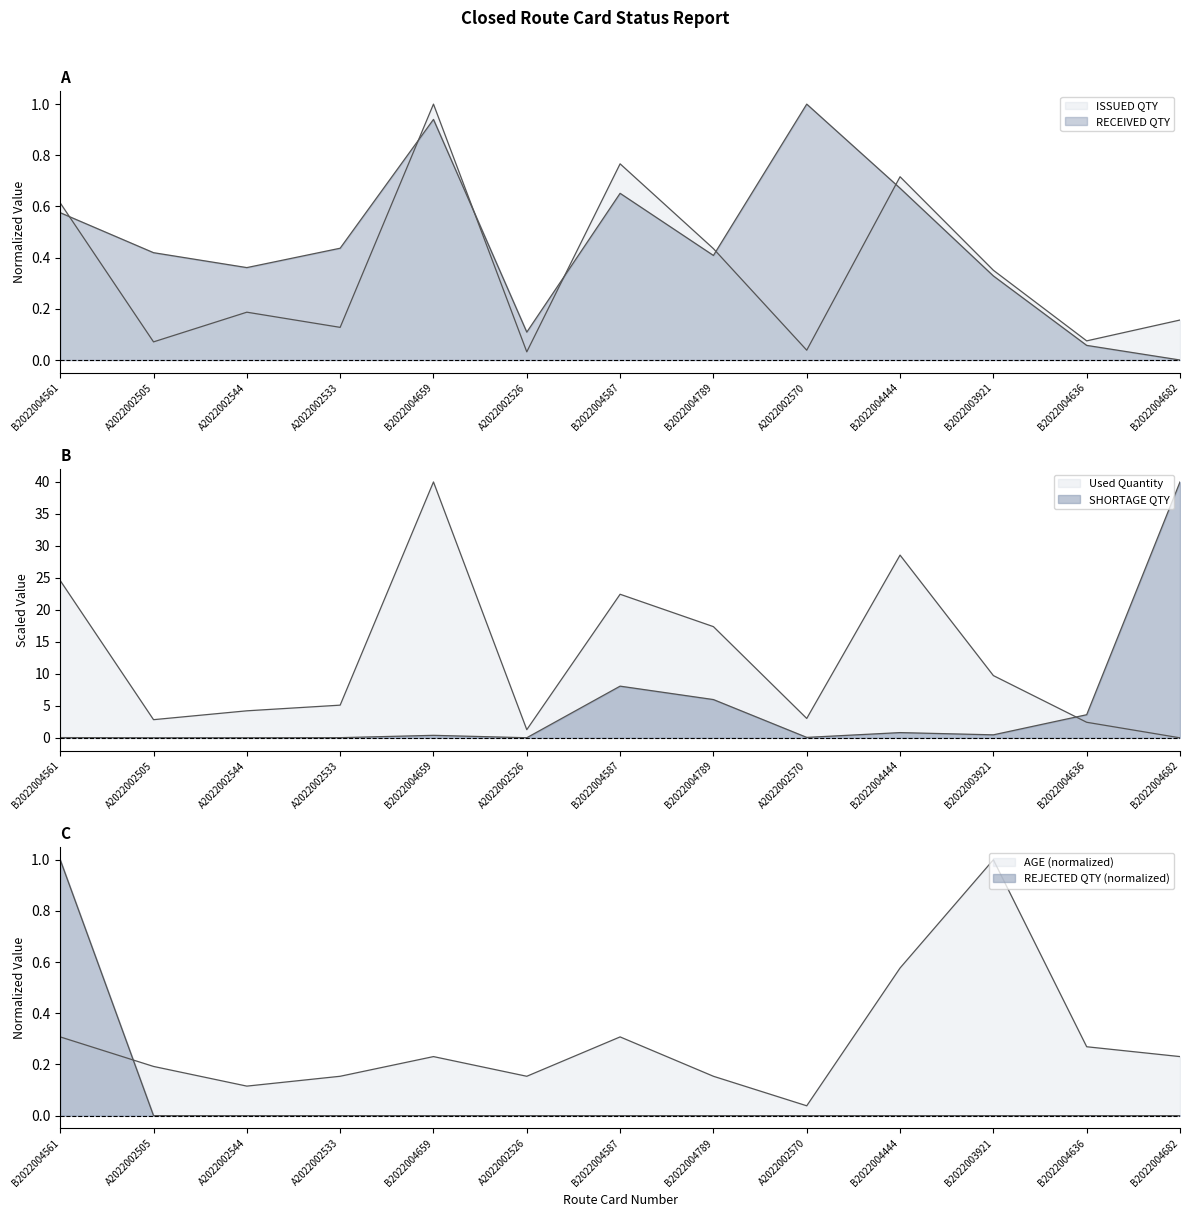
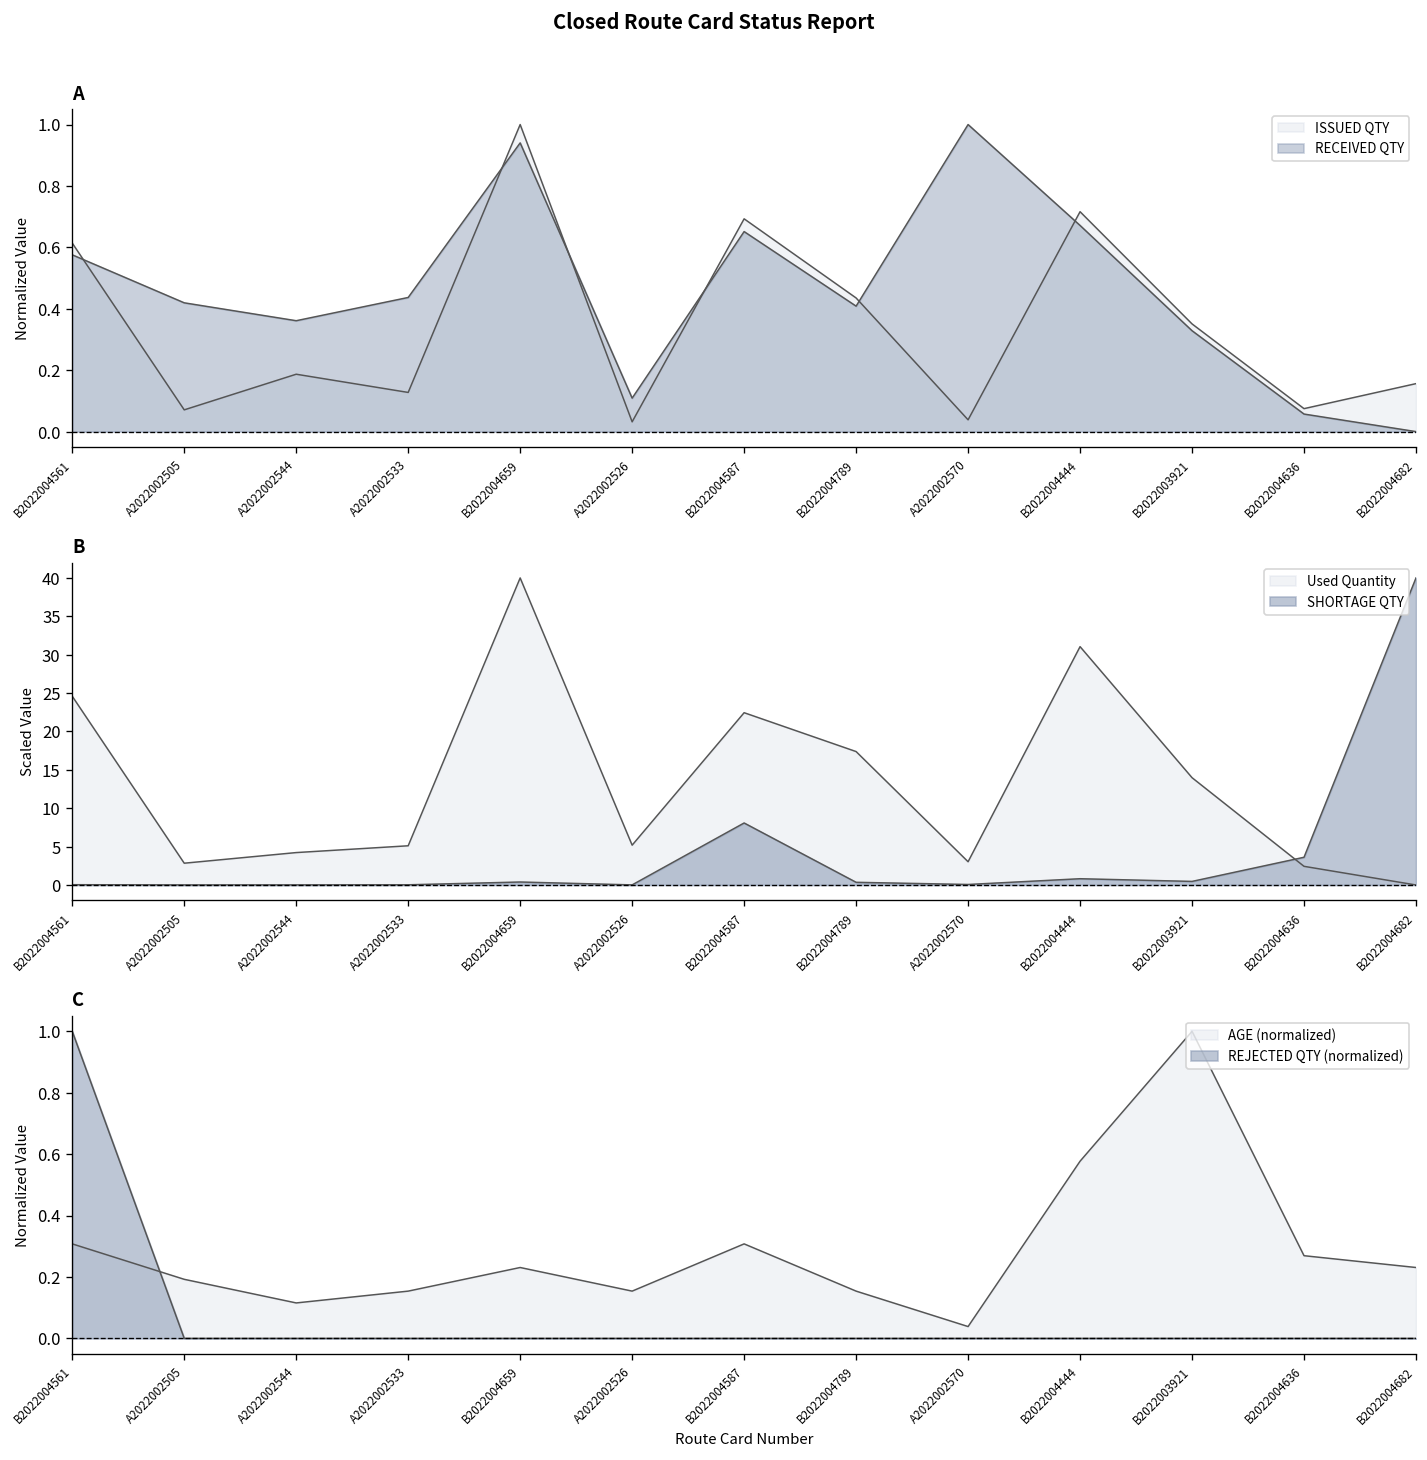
  {
    "A": {
      "ISSUED QTY": {
        "B2022004561": 0.61,
        "A2022002505": 0.07,
        "A2022002544": 0.19,
        "A2022002533": 0.13,
        "B2022004659": 1.00,
        "A2022002526": 0.03,
-       "B2022004587": 0.77,
+       "B2022004587": 0.69,
        "B2022004789": 0.44,
        "A2022002570": 0.04,
        "B2022004444": 0.72,
        "B2022003921": 0.35,
        "B2022004636": 0.07,
        "B2022004682": 0.16
      },
      "RECEIVED QTY": {
        "B2022004561": 0.58,
        "A2022002505": 0.42,
        "A2022002544": 0.36,
        "A2022002533": 0.44,
        "B2022004659": 0.94,
        "A2022002526": 0.11,
        "B2022004587": 0.65,
        "B2022004789": 0.41,
        "A2022002570": 1.00,
        "B2022004444": 0.67,
        "B2022003921": 0.33,
        "B2022004636": 0.06,
        "B2022004682": 0.00
      }
    },
    "B": {
      "Used Quantity": {
        "B2022004561": 25,
        "A2022002505": 3,
        "A2022002544": 4,
        "A2022002533": 5,
        "B2022004659": 40,
-       "A2022002526": 1,
+       "A2022002526": 5,
        "B2022004587": 22,
        "B2022004789": 17,
        "A2022002570": 3,
-       "B2022004444": 29,
-       "B2022003921": 10,
+       "B2022004444": 31,
+       "B2022003921": 14,
        "B2022004636": 2,
        "B2022004682": 0
      },
      "SHORTAGE QTY": {
        "B2022004561": 0,
        "A2022002505": 0,
        "A2022002544": 0,
        "A2022002533": 0,
        "B2022004659": 0,
        "A2022002526": 0,
        "B2022004587": 8,
-       "B2022004789": 6,
+       "B2022004789": 0,
        "A2022002570": 0,
        "B2022004444": 1,
        "B2022003921": 0,
        "B2022004636": 4,
        "B2022004682": 40
      }
    },
    "C": {
      "AGE (normalized)": {
        "B2022004561": 0.31,
        "A2022002505": 0.19,
        "A2022002544": 0.12,
        "A2022002533": 0.15,
        "B2022004659": 0.23,
        "A2022002526": 0.15,
        "B2022004587": 0.31,
        "B2022004789": 0.15,
        "A2022002570": 0.04,
        "B2022004444": 0.58,
        "B2022004636": 0.27,
        "B2022004682": 0.23
      },
      "REJECTED QTY (normalized)": {
        "B2022004561": 1.00,
        "A2022002505": 0.00,
        "A2022002544": 0.00,
        "A2022002533": 0.00,
        "B2022004659": 0.00,
        "A2022002526": 0.00,
        "B2022004587": 0.00,
        "B2022004789": 0.00,
        "A2022002570": 0.00,
        "B2022004444": 0.00,
        "B2022003921": 0.00,
        "B2022004636": 0.00,
        "B2022004682": 0.00
      }
    }
  }
